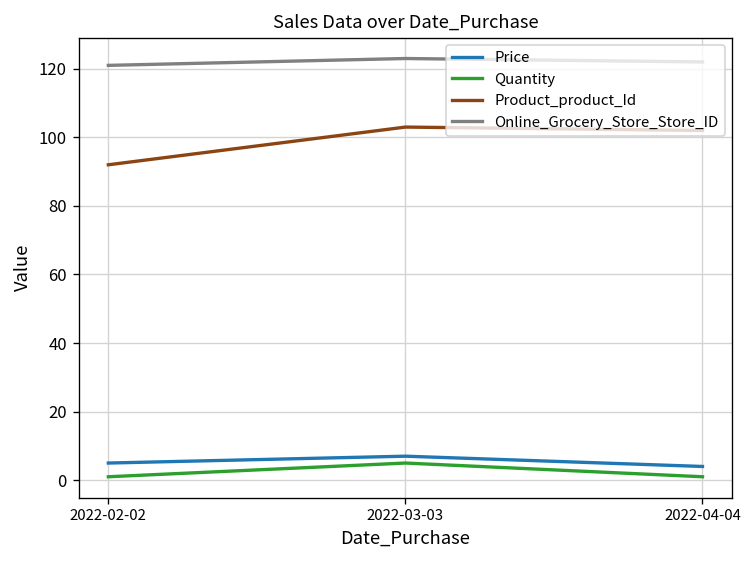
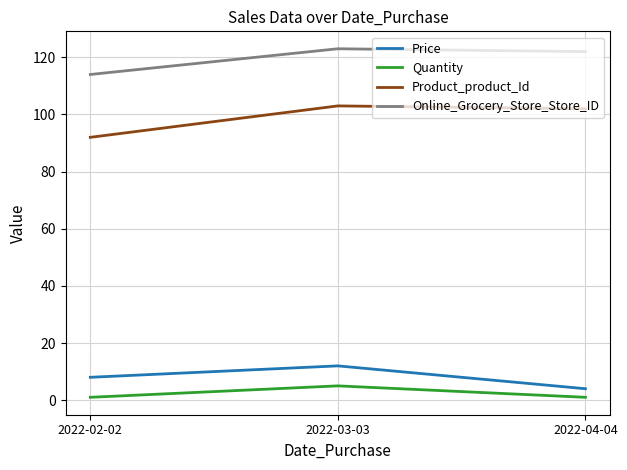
  {
    "Price": {
-     "2022-02-02": 5,
-     "2022-03-03": 7,
+     "2022-02-02": 8,
+     "2022-03-03": 12,
      "2022-04-04": 4
    },
    "Quantity": {
      "2022-02-02": 1,
      "2022-03-03": 5,
      "2022-04-04": 1
    },
    "Product_product_Id": {
      "2022-02-02": 92,
      "2022-03-03": 103
    },
    "Online_Grocery_Store_Store_ID": {
-     "2022-02-02": 121,
+     "2022-02-02": 114,
      "2022-03-03": 123
    }
  }
